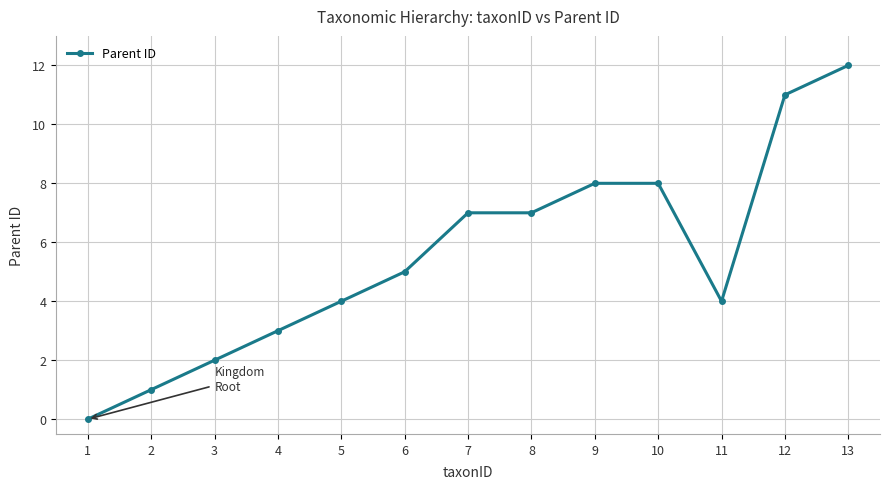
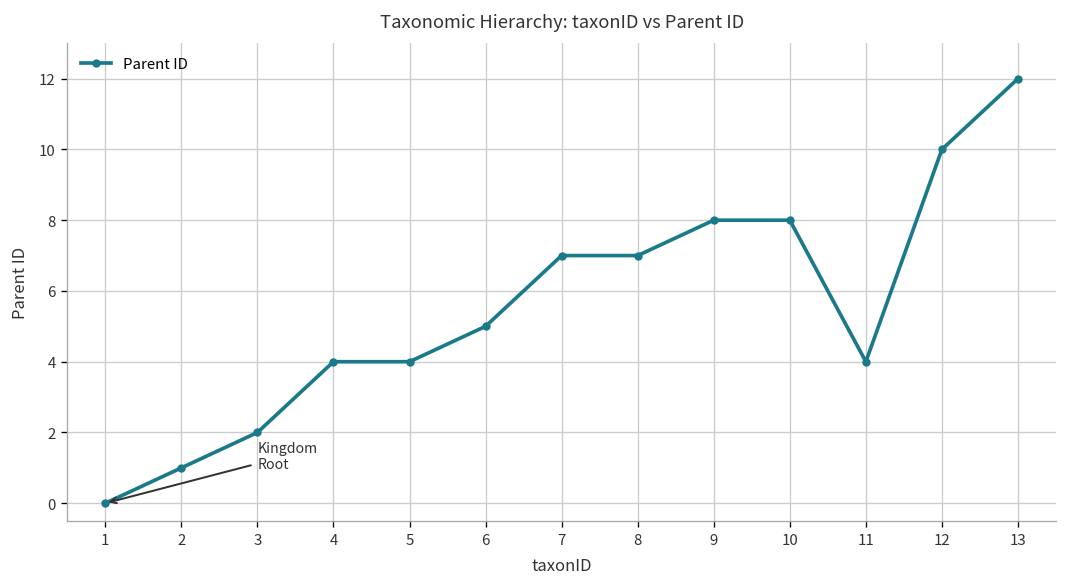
  {
    "1": 0,
    "2": 1,
    "3": 2,
-   "4": 3,
+   "4": 4,
    "5": 4,
    "6": 5,
    "7": 7,
    "8": 7,
    "9": 8,
    "10": 8,
    "11": 4,
-   "12": 11,
+   "12": 10,
    "13": 12
  }
